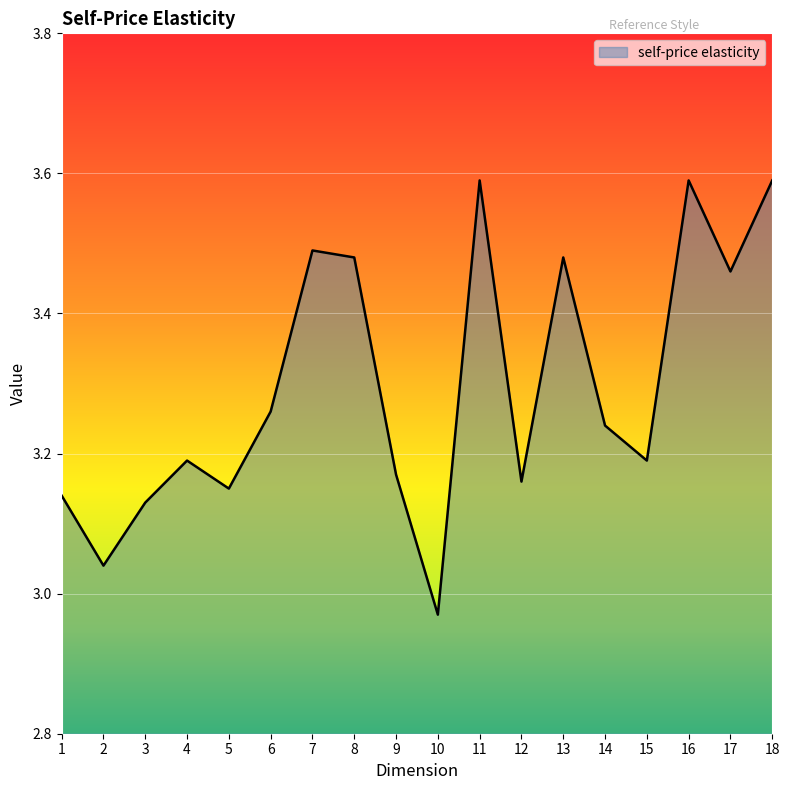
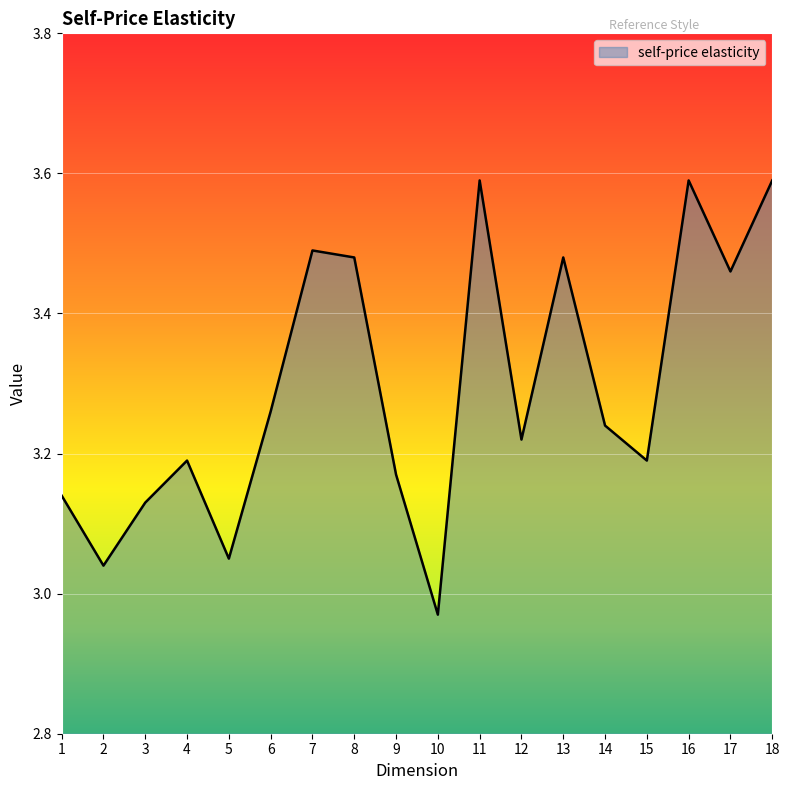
  {
    "1": 3.14,
    "2": 3.04,
    "3": 3.13,
    "4": 3.19,
-   "5": 3.15,
+   "5": 3.05,
    "6": 3.26,
    "7": 3.49,
    "8": 3.48,
    "9": 3.17,
    "10": 2.97,
    "11": 3.59,
-   "12": 3.16,
+   "12": 3.22,
    "13": 3.48,
    "14": 3.24,
    "15": 3.19,
    "16": 3.59,
    "17": 3.46,
    "18": 3.59
  }
